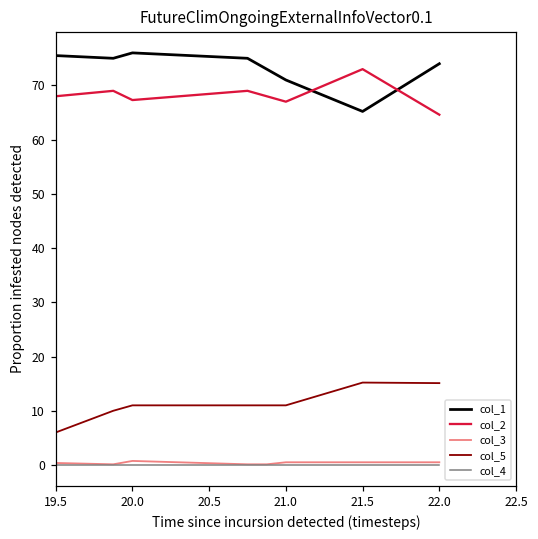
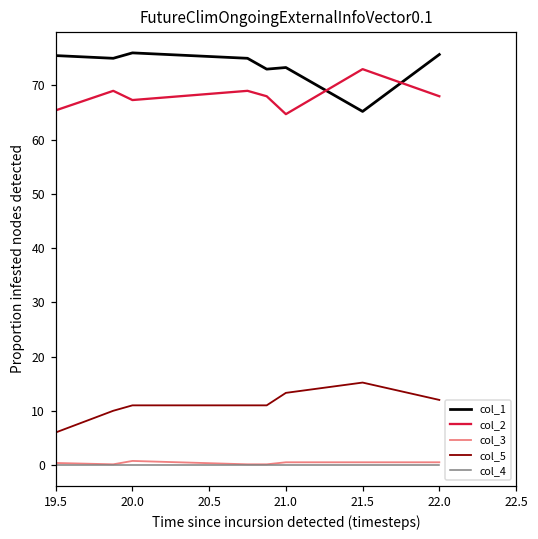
  {
    "col_1": {
      "19.5": 76,
      "20.0": 76,
-     "21.0": 71,
+     "21.0": 73,
      "21.5": 65,
-     "22.0": 74
+     "22.0": 76
    },
    "col_2": {
-     "19.5": 68,
+     "19.5": 65,
      "20.0": 67,
-     "21.0": 67,
+     "21.0": 65,
      "21.5": 73,
-     "22.0": 65
+     "22.0": 68
    },
    "col_3": {
      "20.0": 1
    },
    "col_5": {
      "19.5": 6,
      "20.0": 11,
-     "21.0": 11,
+     "21.0": 13,
      "21.5": 15,
-     "22.0": 15
+     "22.0": 12
    },
    "col_4": {
      "20.0": 0
    }
  }
